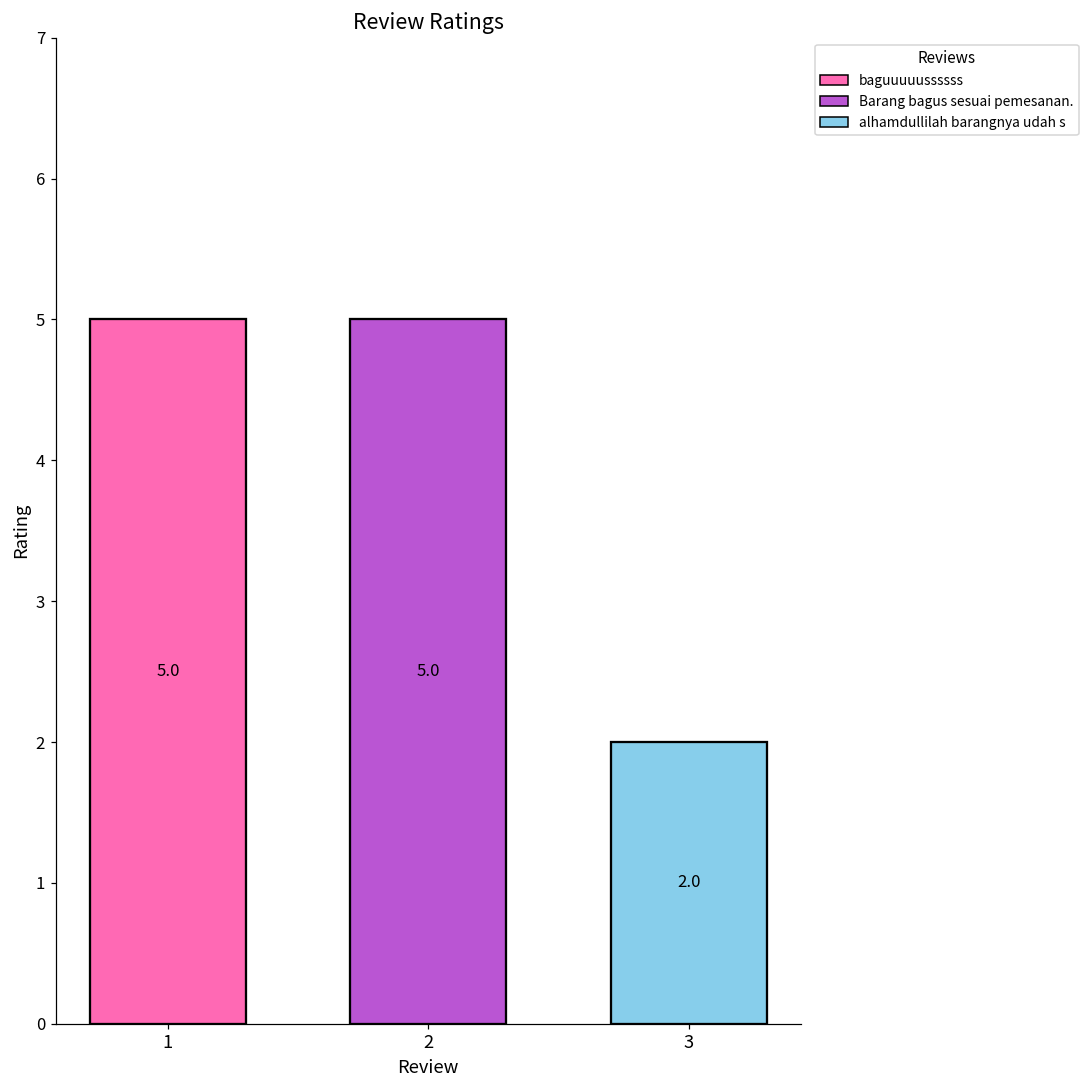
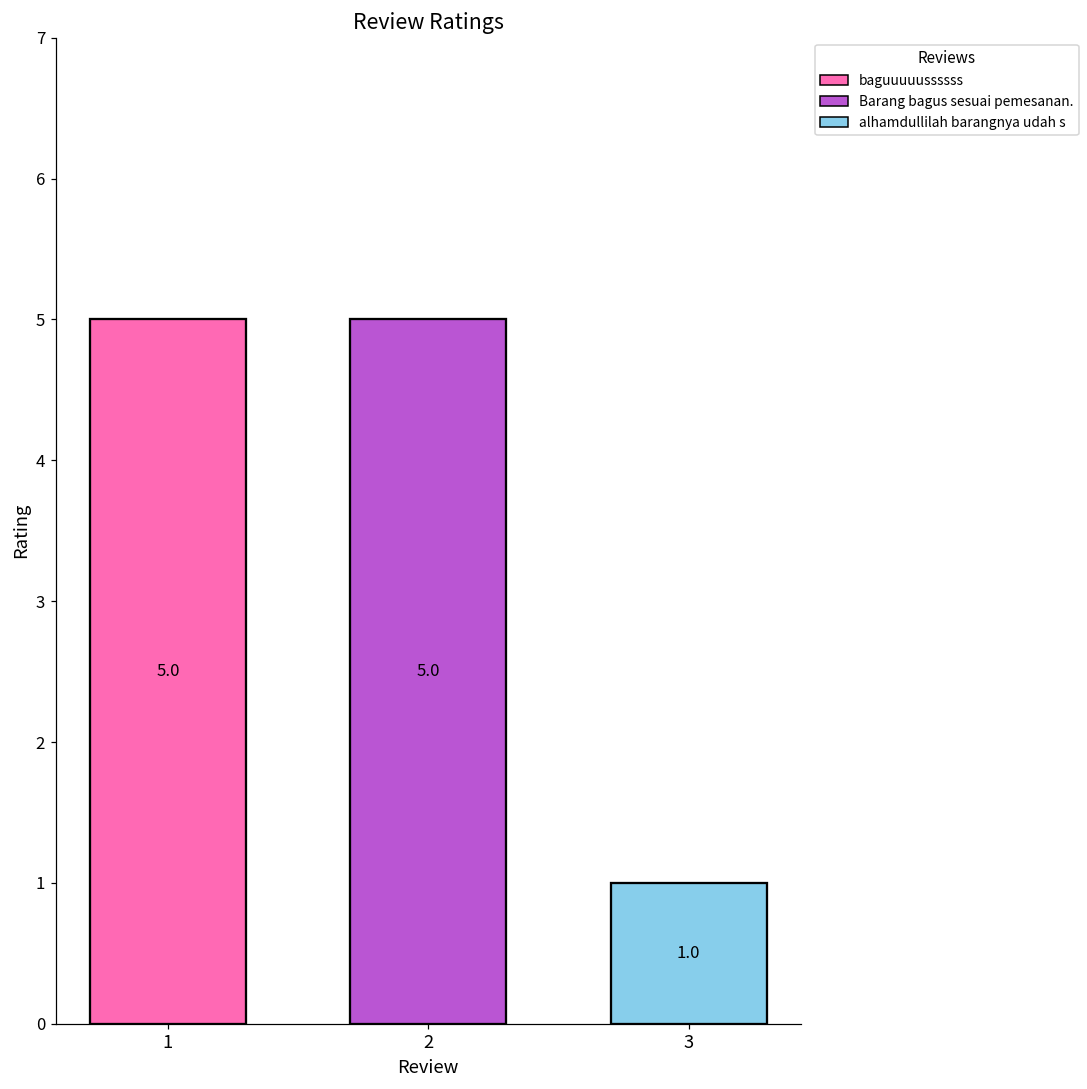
  {
    "1": 5.0,
    "2": 5.0,
-   "3": 2.0
+   "3": 1.0
  }
